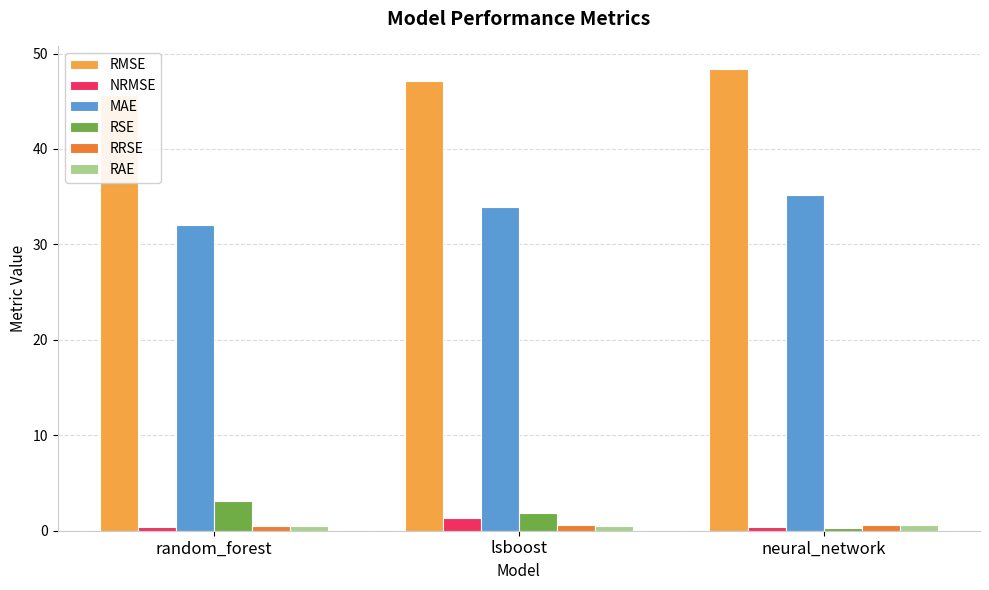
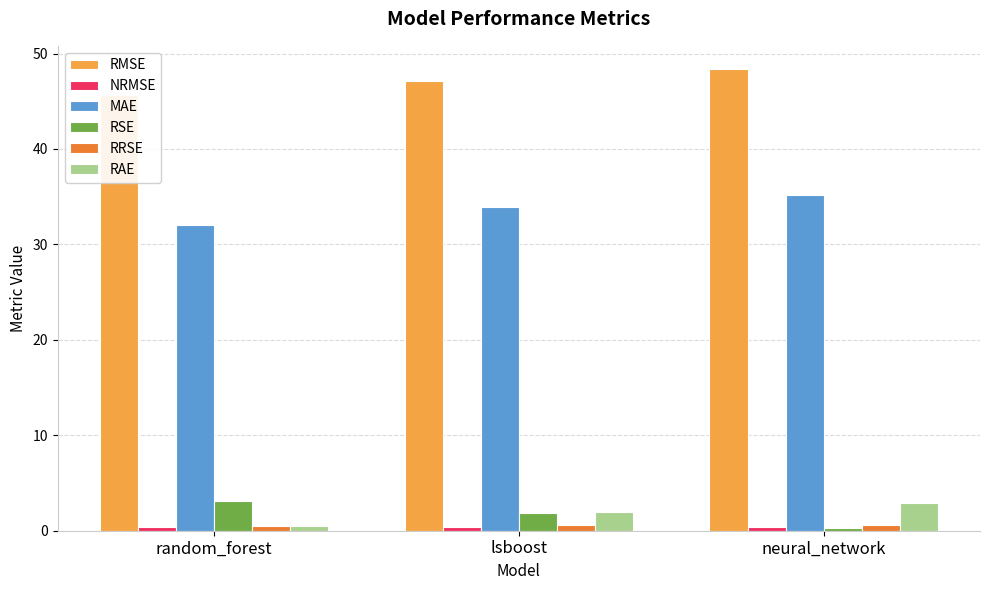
  {
    "NRMSE": {
      "random_forest": 0,
-     "lsboost": 1,
+     "lsboost": 0,
      "neural_network": 0
    },
    "MAE": {
      "random_forest": 32,
      "lsboost": 34,
      "neural_network": 35
    },
    "RSE": {
      "random_forest": 3,
      "lsboost": 2,
      "neural_network": 0
    },
    "RAE": {
      "random_forest": 1,
-     "lsboost": 1,
-     "neural_network": 1
+     "lsboost": 2,
+     "neural_network": 3
    }
  }
